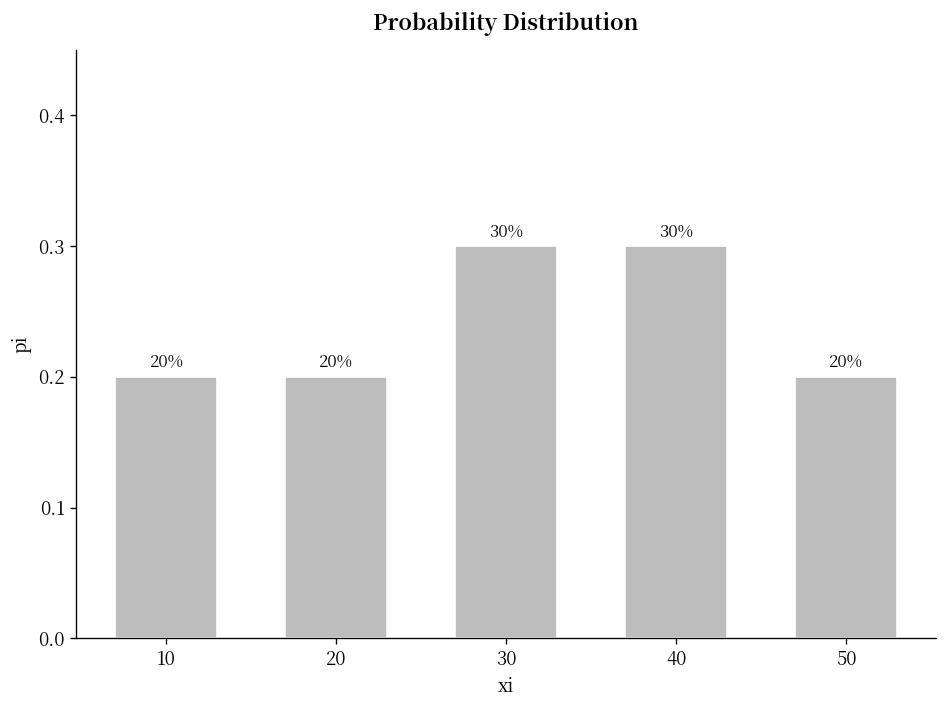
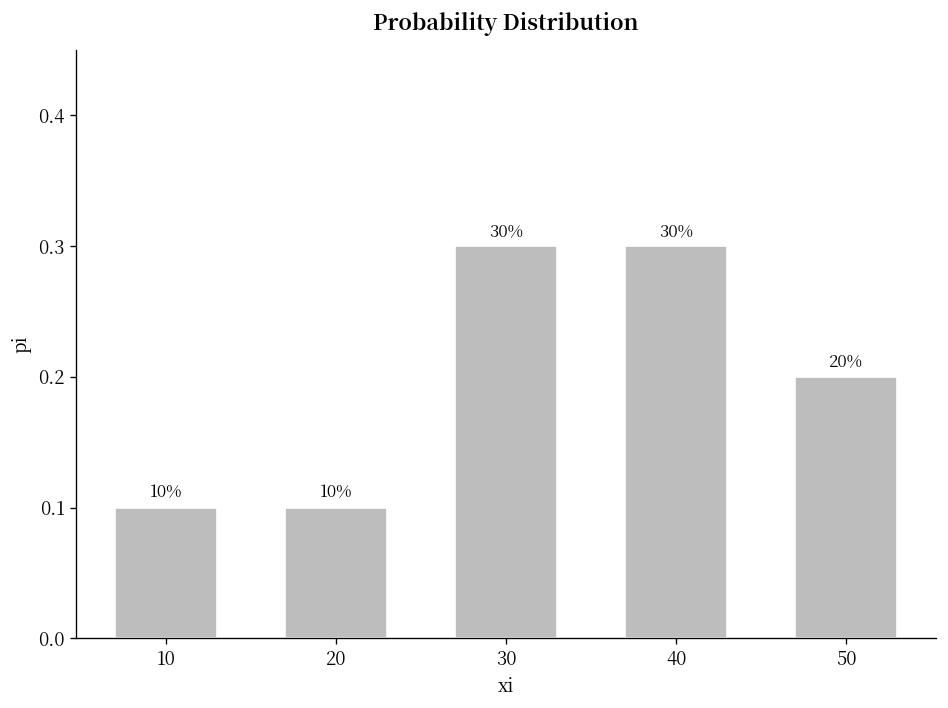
  {
-   "10": "20%",
-   "20": "20%",
+   "10": "10%",
+   "20": "10%",
    "30": "30%",
    "40": "30%",
    "50": "20%"
  }
